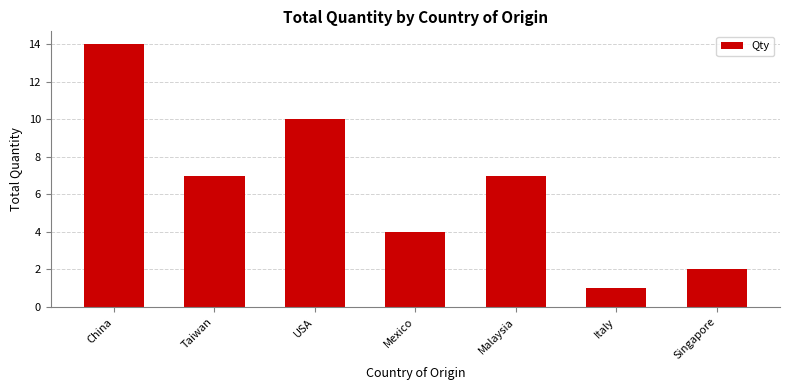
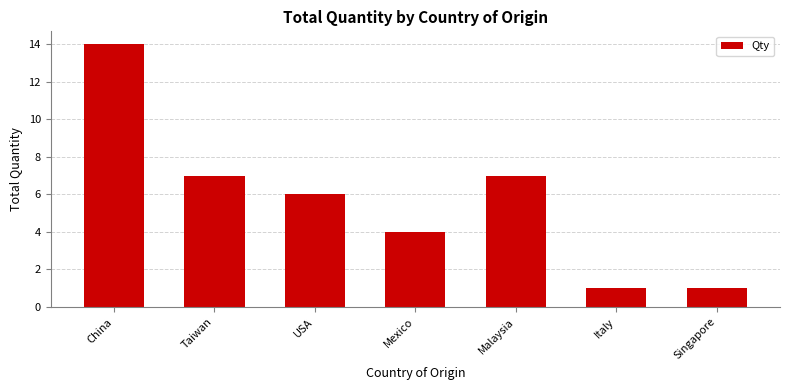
  {
    "China": 14,
    "Taiwan": 7,
-   "USA": 10,
+   "USA": 6,
    "Mexico": 4,
    "Malaysia": 7,
    "Italy": 1,
-   "Singapore": 2
+   "Singapore": 1
  }
